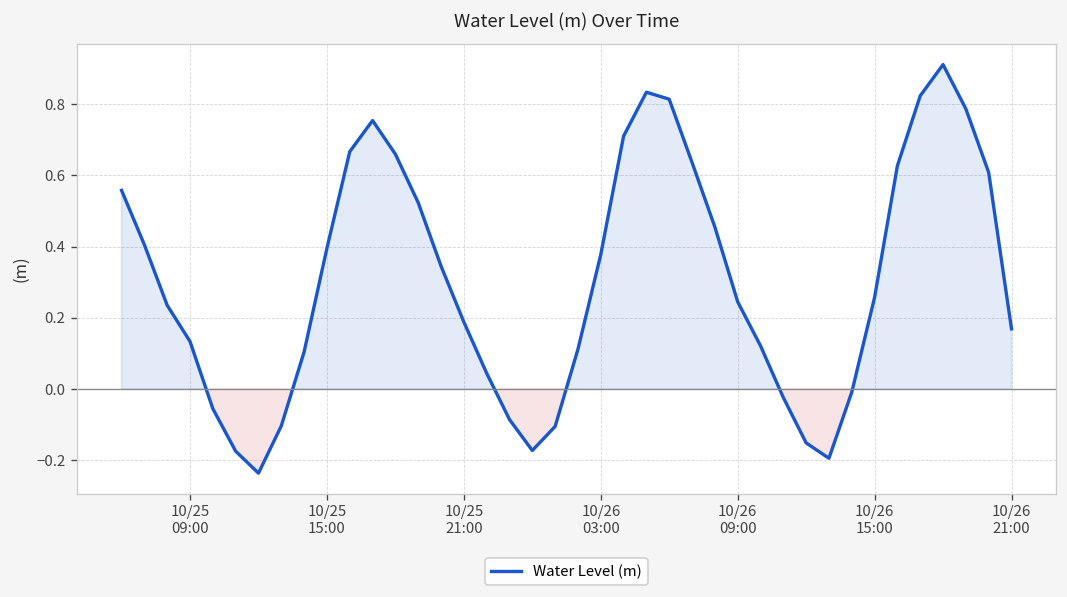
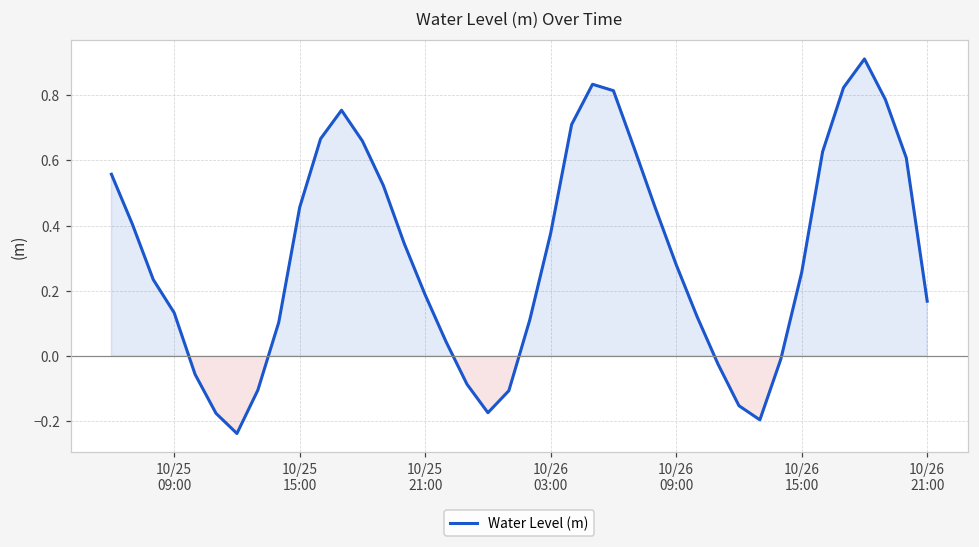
  {
    "10/25 09:00": 0.13,
-   "10/25 15:00": 0.40,
+   "10/25 15:00": 0.46,
    "10/25 21:00": 0.19,
    "10/26 03:00": 0.38,
-   "10/26 09:00": 0.24,
+   "10/26 09:00": 0.28,
    "10/26 15:00": 0.26,
    "10/26 21:00": 0.17
  }
